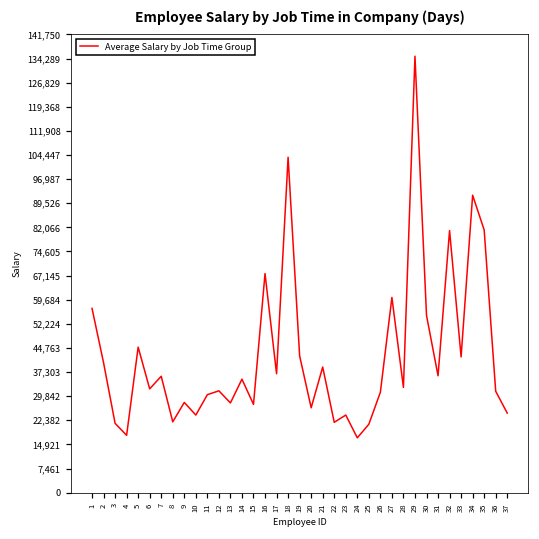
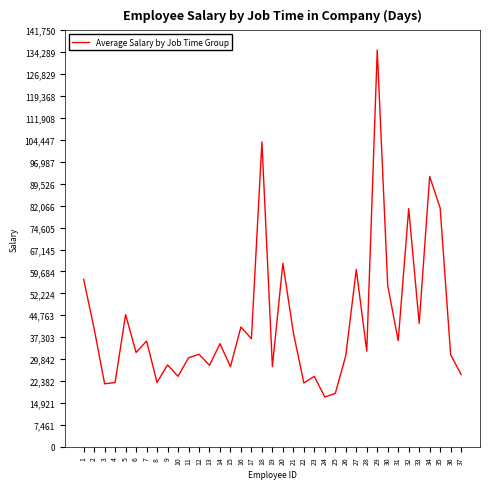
  {
    "1": "57,000",
    "2": "40,000",
    "3": "21,000",
-   "4": "18,000",
+   "4": "22,000",
    "5": "45,000",
    "6": "32,000",
    "7": "36,000",
    "8": "22,000",
    "9": "28,000",
    "10": "24,000",
    "11": "30,000",
    "12": "31,000",
    "13": "28,000",
    "14": "35,000",
    "15": "27,000",
-   "16": "68,000",
+   "16": "41,000",
    "17": "37,000",
    "18": "104,000",
-   "19": "42,000",
-   "20": "26,000",
+   "19": "27,000",
+   "20": "62,000",
    "21": "39,000",
    "22": "22,000",
    "23": "24,000",
    "24": "17,000",
-   "25": "21,000",
+   "25": "18,000",
    "26": "31,000",
    "27": "60,000",
    "28": "33,000",
    "29": "135,000",
    "30": "55,000",
    "31": "36,000",
    "32": "81,000",
    "33": "42,000",
    "34": "92,000",
    "35": "81,000",
    "36": "31,000",
    "37": "25,000"
  }
